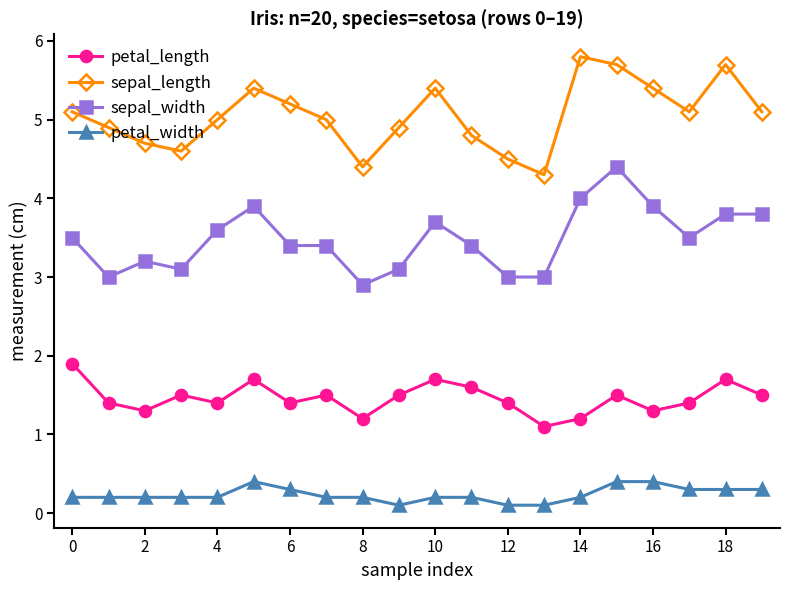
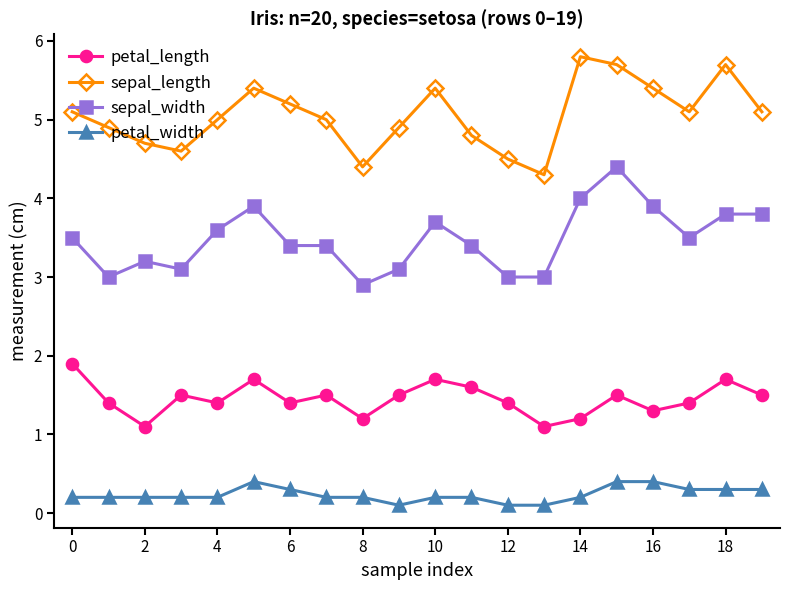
  {
    "petal_length": {
      "0": 1.9,
-     "2": 1.3,
+     "2": 1.1,
      "4": 1.4,
      "6": 1.4,
      "8": 1.2,
      "10": 1.7,
      "12": 1.4,
      "14": 1.2,
      "16": 1.3,
      "18": 1.7
    },
    "sepal_length": {
      "0": 5.1,
      "2": 4.7,
      "4": 5.0,
      "6": 5.2,
      "8": 4.4,
      "10": 5.4,
      "12": 4.5,
      "14": 5.8,
      "16": 5.4,
      "18": 5.7
    },
    "sepal_width": {
      "0": 3.5,
      "2": 3.2,
      "4": 3.6,
      "6": 3.4,
      "8": 2.9,
      "10": 3.7,
      "12": 3.0,
      "14": 4.0,
      "16": 3.9,
      "18": 3.8
    },
    "petal_width": {
      "0": 0.2,
      "2": 0.2,
      "4": 0.2,
      "6": 0.3,
      "8": 0.2,
      "10": 0.2,
      "12": 0.1,
      "14": 0.2,
      "16": 0.4,
      "18": 0.3
    }
  }
